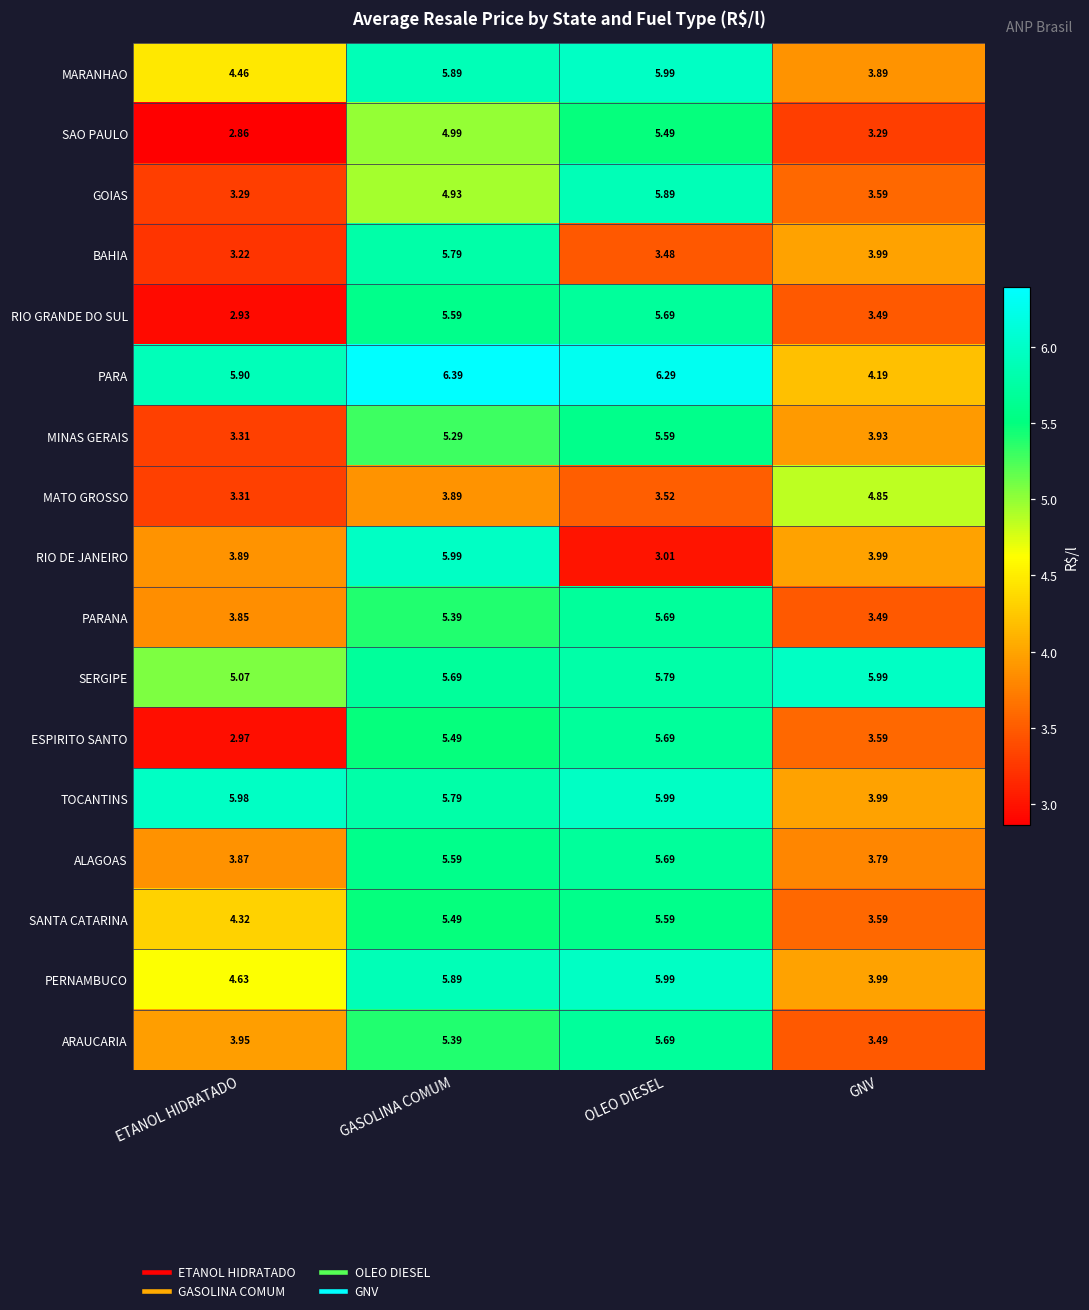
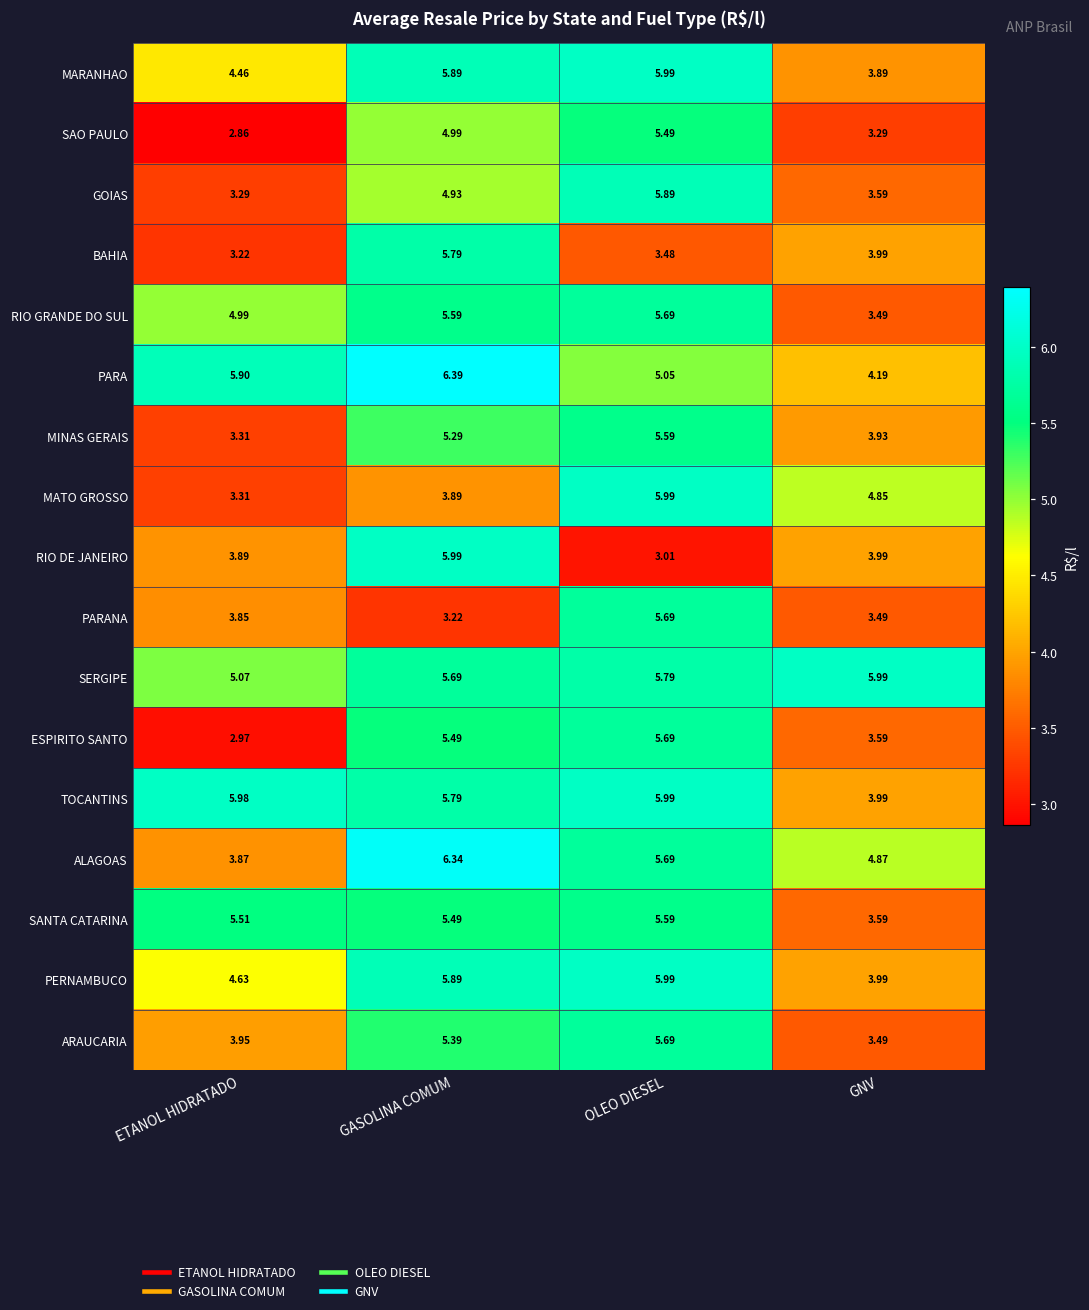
  {
    "MARANHAO": {
      "ETANOL HIDRATADO": 4.46,
      "GASOLINA COMUM": 5.89,
      "OLEO DIESEL": 5.99,
      "GNV": 3.89
    },
    "SAO PAULO": {
      "ETANOL HIDRATADO": 2.86,
      "GASOLINA COMUM": 4.99,
      "OLEO DIESEL": 5.49,
      "GNV": 3.29
    },
    "GOIAS": {
      "ETANOL HIDRATADO": 3.29,
      "GASOLINA COMUM": 4.93,
      "OLEO DIESEL": 5.89,
      "GNV": 3.59
    },
    "BAHIA": {
      "ETANOL HIDRATADO": 3.22,
      "GASOLINA COMUM": 5.79,
      "OLEO DIESEL": 3.48,
      "GNV": 3.99
    },
    "RIO GRANDE DO SUL": {
-     "ETANOL HIDRATADO": 2.93,
+     "ETANOL HIDRATADO": 4.99,
      "GASOLINA COMUM": 5.59,
      "OLEO DIESEL": 5.69,
      "GNV": 3.49
    },
    "PARA": {
      "ETANOL HIDRATADO": 5.90,
      "GASOLINA COMUM": 6.39,
-     "OLEO DIESEL": 6.29,
+     "OLEO DIESEL": 5.05,
      "GNV": 4.19
    },
    "MINAS GERAIS": {
      "ETANOL HIDRATADO": 3.31,
      "GASOLINA COMUM": 5.29,
      "OLEO DIESEL": 5.59,
      "GNV": 3.93
    },
    "MATO GROSSO": {
      "ETANOL HIDRATADO": 3.31,
      "GASOLINA COMUM": 3.89,
-     "OLEO DIESEL": 3.52,
+     "OLEO DIESEL": 5.99,
      "GNV": 4.85
    },
    "RIO DE JANEIRO": {
      "ETANOL HIDRATADO": 3.89,
      "GASOLINA COMUM": 5.99,
      "OLEO DIESEL": 3.01,
      "GNV": 3.99
    },
    "PARANA": {
      "ETANOL HIDRATADO": 3.85,
-     "GASOLINA COMUM": 5.39,
+     "GASOLINA COMUM": 3.22,
      "OLEO DIESEL": 5.69,
      "GNV": 3.49
    },
    "SERGIPE": {
      "ETANOL HIDRATADO": 5.07,
      "GASOLINA COMUM": 5.69,
      "OLEO DIESEL": 5.79,
      "GNV": 5.99
    },
    "ESPIRITO SANTO": {
      "ETANOL HIDRATADO": 2.97,
      "GASOLINA COMUM": 5.49,
      "OLEO DIESEL": 5.69,
      "GNV": 3.59
    },
    "TOCANTINS": {
      "ETANOL HIDRATADO": 5.98,
      "GASOLINA COMUM": 5.79,
      "OLEO DIESEL": 5.99,
      "GNV": 3.99
    },
    "ALAGOAS": {
      "ETANOL HIDRATADO": 3.87,
-     "GASOLINA COMUM": 5.59,
+     "GASOLINA COMUM": 6.34,
      "OLEO DIESEL": 5.69,
-     "GNV": 3.79
+     "GNV": 4.87
    },
    "SANTA CATARINA": {
-     "ETANOL HIDRATADO": 4.32,
+     "ETANOL HIDRATADO": 5.51,
      "GASOLINA COMUM": 5.49,
      "OLEO DIESEL": 5.59,
      "GNV": 3.59
    },
    "PERNAMBUCO": {
      "ETANOL HIDRATADO": 4.63,
      "GASOLINA COMUM": 5.89,
      "OLEO DIESEL": 5.99,
      "GNV": 3.99
    },
    "ARAUCARIA": {
      "ETANOL HIDRATADO": 3.95,
      "GASOLINA COMUM": 5.39,
      "OLEO DIESEL": 5.69,
      "GNV": 3.49
    }
  }
